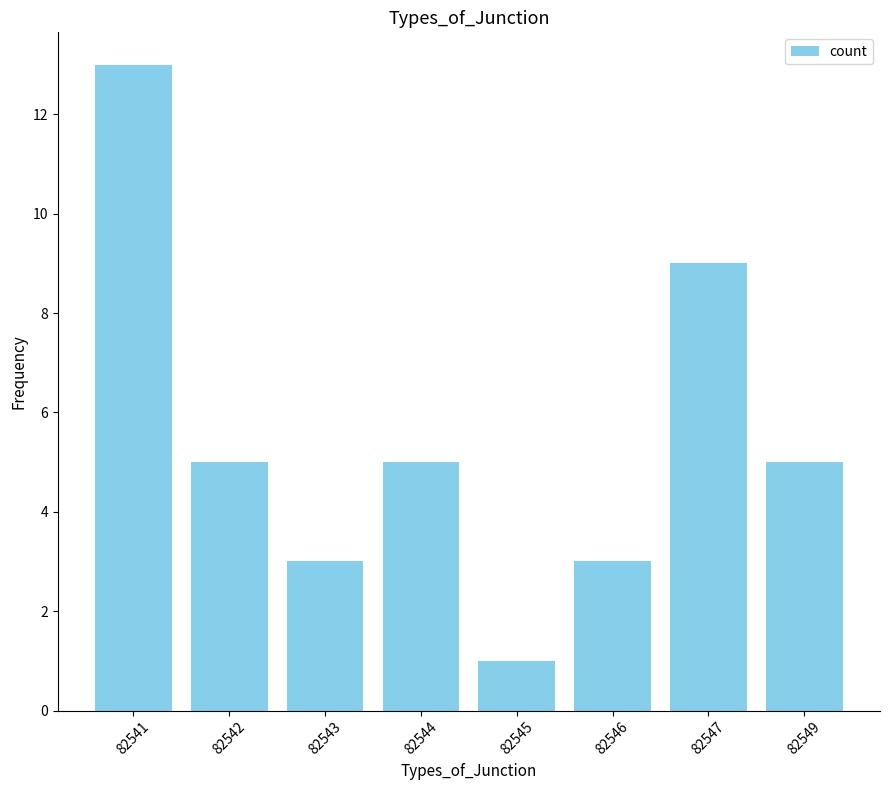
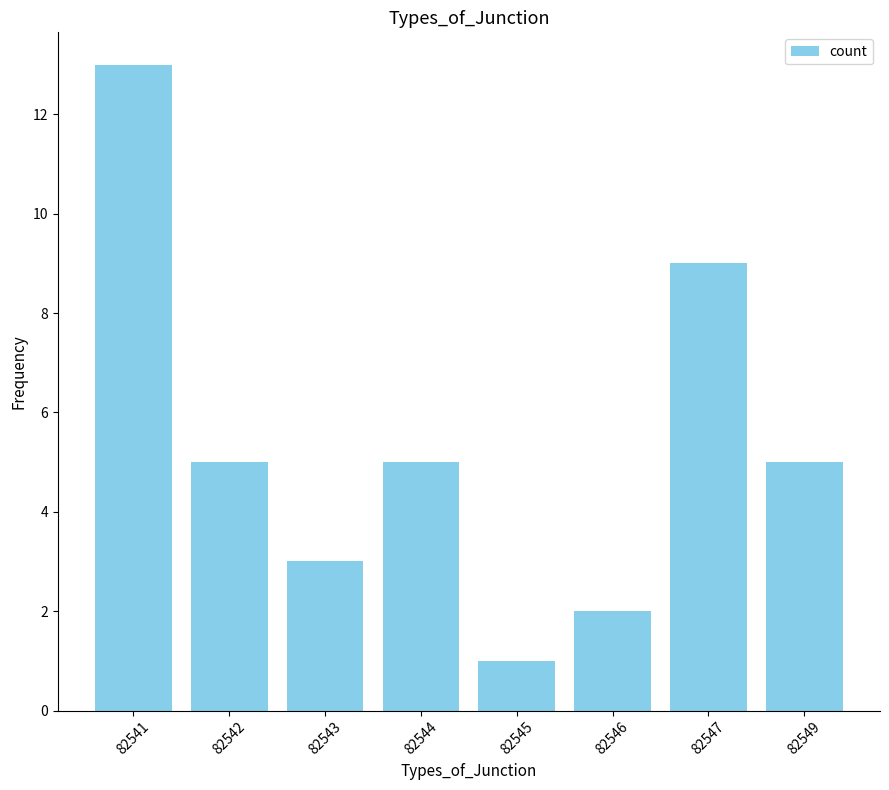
  {
    "82541": 13,
    "82542": 5,
    "82543": 3,
    "82544": 5,
    "82545": 1,
-   "82546": 3,
+   "82546": 2,
    "82547": 9,
    "82549": 5
  }
